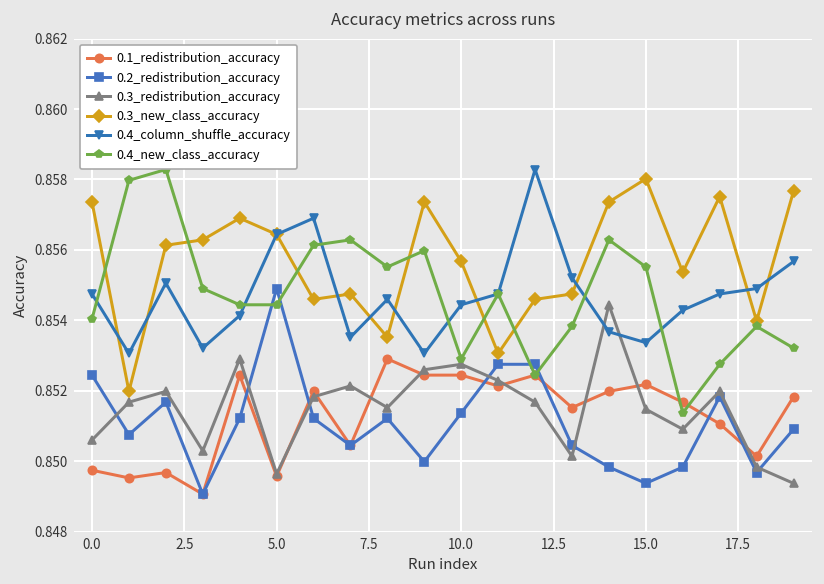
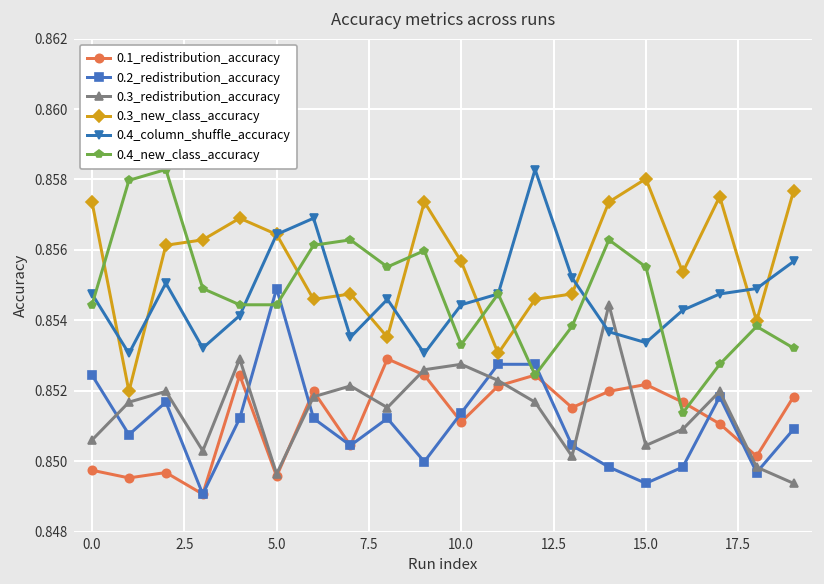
  {
    "0.1_redistribution_accuracy": {
      "0.0": 0.8497,
-     "10.0": 0.8524,
+     "10.0": 0.8511,
      "15.0": 0.8522
    },
    "0.3_redistribution_accuracy": {
      "0.0": 0.8506,
      "10.0": 0.8528,
-     "15.0": 0.8515
+     "15.0": 0.8505
    },
    "0.3_new_class_accuracy": {
      "0.0": 0.8574,
      "10.0": 0.8557,
      "15.0": 0.8580
    },
    "0.4_new_class_accuracy": {
-     "0.0": 0.8540,
+     "0.0": 0.8544,
      "5.0": 0.8544,
-     "10.0": 0.8529,
+     "10.0": 0.8533,
      "15.0": 0.8555
    }
  }
